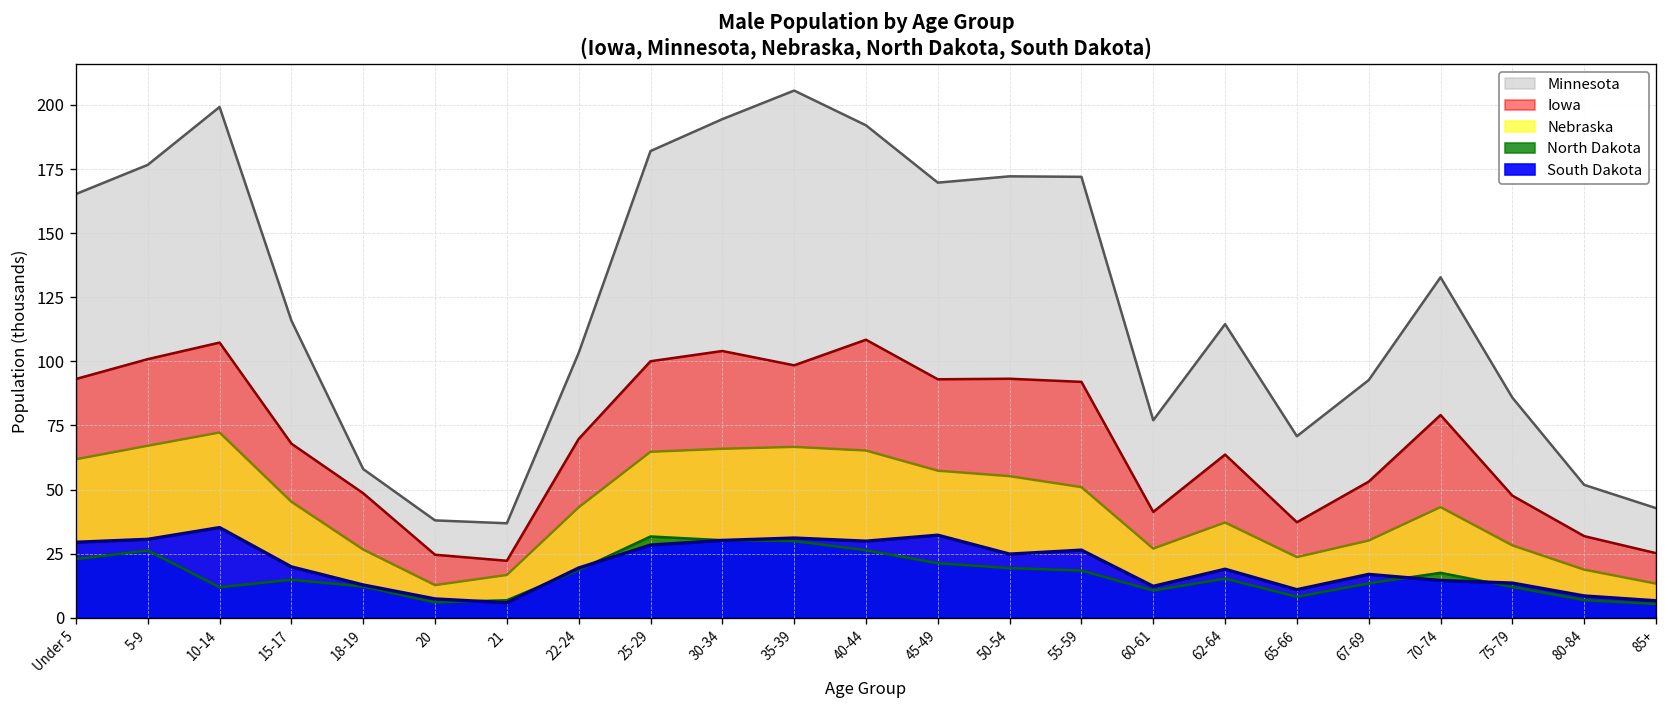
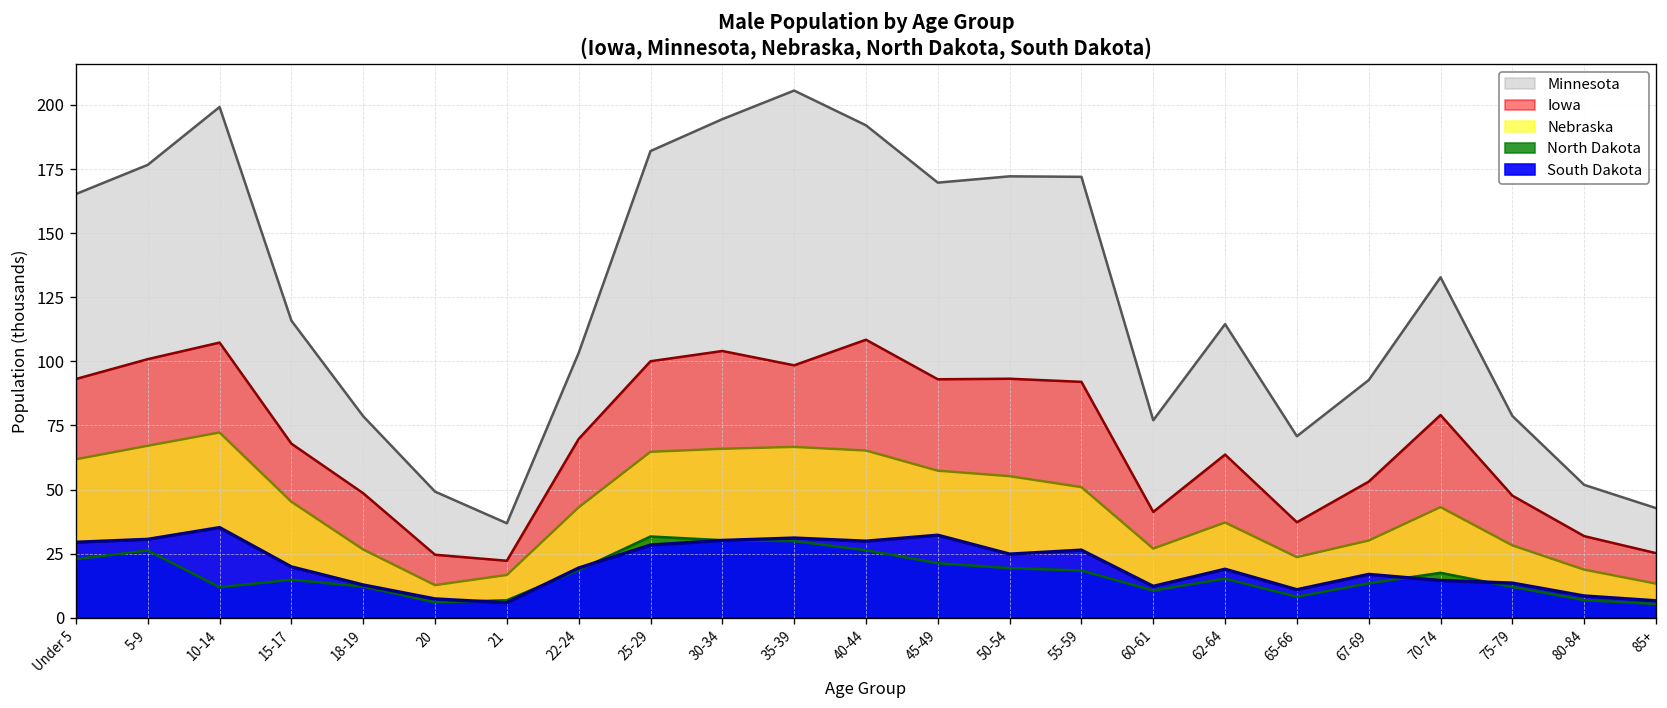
  {
    "Minnesota": {
      "Under 5": 165,
      "5-9": 177,
      "10-14": 199,
      "15-17": 116,
-     "18-19": 58,
-     "20": 38,
+     "18-19": 79,
+     "20": 49,
      "21": 37,
      "22-24": 103,
      "25-29": 182,
      "30-34": 194,
      "35-39": 206,
      "40-44": 192,
      "45-49": 170,
      "50-54": 172,
      "55-59": 172,
      "60-61": 77,
      "62-64": 115,
      "65-66": 71,
      "67-69": 93,
      "70-74": 133,
-     "75-79": 86,
+     "75-79": 79,
      "80-84": 52,
      "85+": 43
    },
    "Iowa": {
      "Under 5": 93,
      "5-9": 101,
      "10-14": 107,
      "15-17": 68,
      "18-19": 49,
      "20": 25,
      "21": 22,
      "22-24": 70,
      "25-29": 100,
      "30-34": 104,
      "35-39": 98,
      "40-44": 108,
      "45-49": 93,
      "50-54": 93,
      "55-59": 92,
      "60-61": 41,
      "62-64": 64,
      "65-66": 37,
      "67-69": 53,
      "70-74": 79,
      "75-79": 48,
      "80-84": 32,
      "85+": 25
    },
    "Nebraska": {
      "Under 5": 62,
      "5-9": 67,
      "10-14": 72,
      "15-17": 45,
      "18-19": 27,
      "20": 13,
      "21": 17,
      "22-24": 43,
      "25-29": 65,
      "30-34": 66,
      "35-39": 67,
      "40-44": 65,
      "45-49": 57,
      "50-54": 55,
      "55-59": 51,
      "60-61": 27,
      "62-64": 37,
      "65-66": 24,
      "67-69": 30,
      "70-74": 43,
      "75-79": 28,
      "80-84": 19,
      "85+": 13
    },
    "North Dakota": {
      "Under 5": 23,
      "5-9": 26,
      "10-14": 12,
      "15-17": 15,
      "20": 6,
      "25-29": 32,
      "40-44": 26,
      "45-49": 21,
      "50-54": 19,
      "55-59": 18,
      "60-61": 11,
      "62-64": 15,
      "65-66": 8,
      "67-69": 13,
      "70-74": 18,
      "75-79": 12,
      "80-84": 7,
      "85+": 5
    },
    "South Dakota": {
      "Under 5": 29,
      "5-9": 31,
      "10-14": 35,
      "15-17": 20,
      "20": 7,
      "25-29": 28,
      "40-44": 30,
      "45-49": 32,
      "50-54": 25,
      "55-59": 26,
      "60-61": 12,
      "62-64": 19,
      "65-66": 11,
      "67-69": 17,
      "70-74": 15,
      "75-79": 14,
      "80-84": 8,
      "85+": 7
    }
  }
